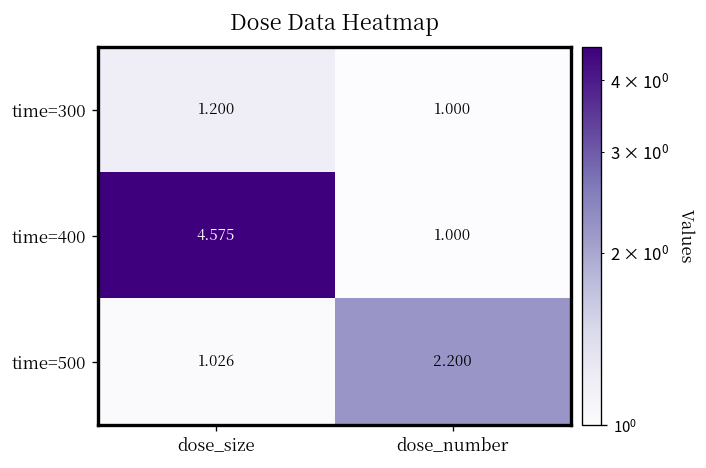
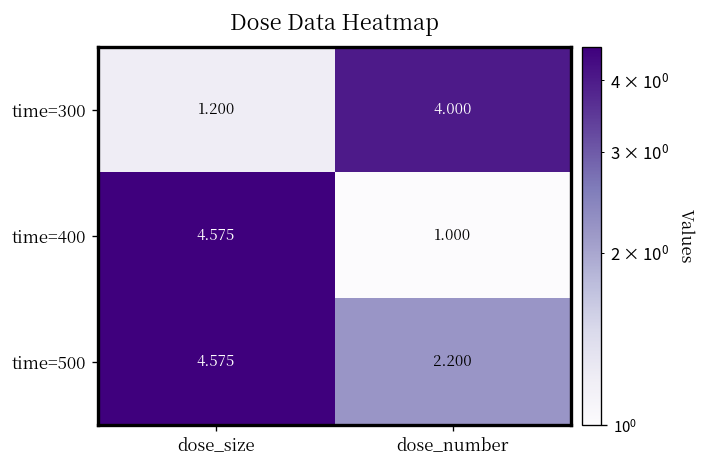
  {
    "time=300": {
      "dose_size": 1.200,
-     "dose_number": 1.000
+     "dose_number": 4.000
    },
    "time=400": {
      "dose_size": 4.575,
      "dose_number": 1.000
    },
    "time=500": {
-     "dose_size": 1.026,
+     "dose_size": 4.575,
      "dose_number": 2.200
    }
  }
